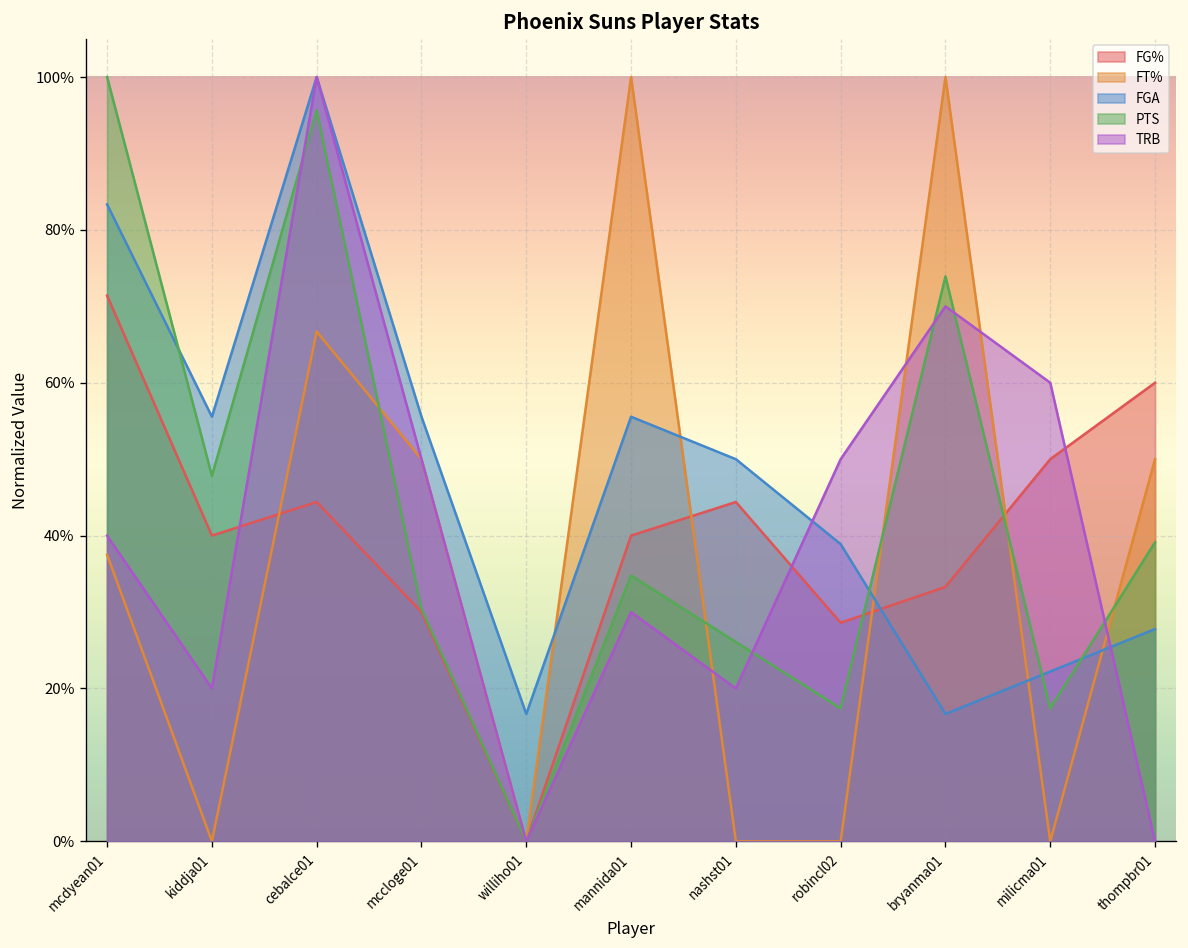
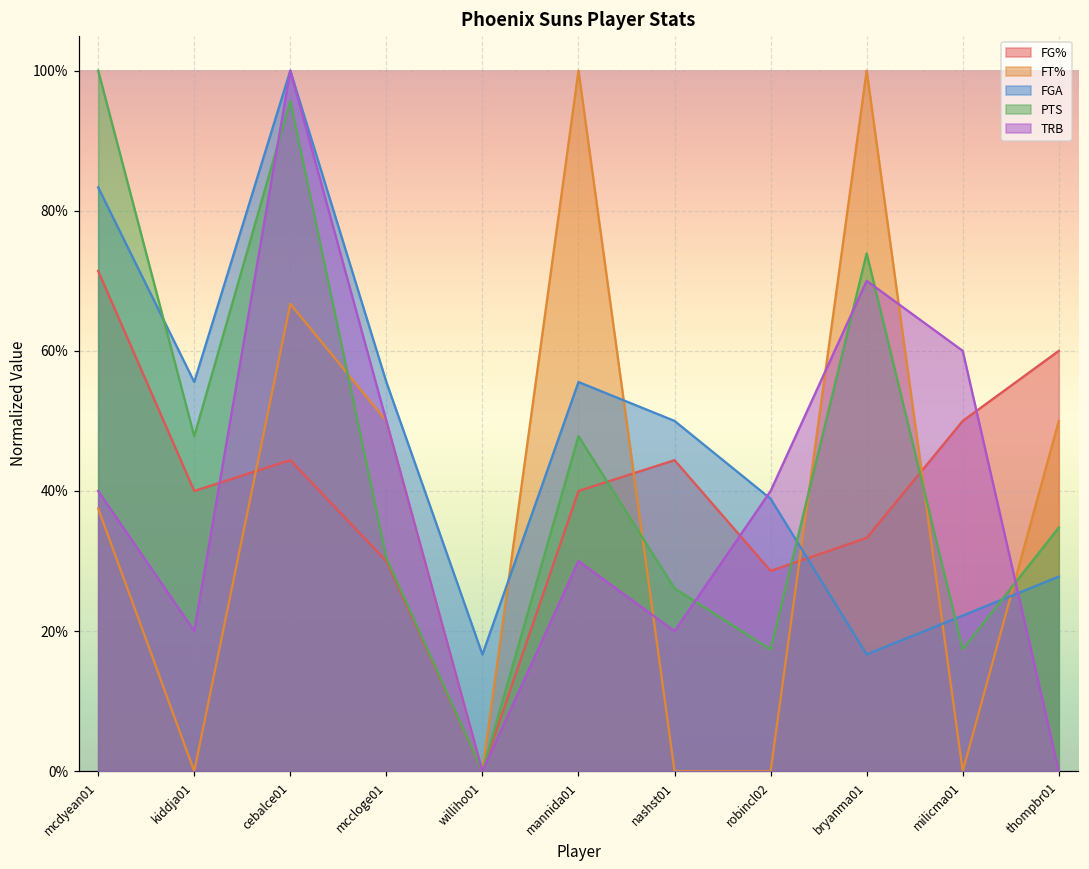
  {
    "FGA": {
      "mcdyean01": "83%",
      "kiddja01": "56%",
      "mccloge01": "56%",
      "williho01": "17%",
      "mannida01": "56%",
      "nashst01": "50%",
      "robincl02": "39%",
      "bryanma01": "17%",
      "milicma01": "22%",
      "thompbr01": "28%"
    },
    "PTS": {
      "mcdyean01": "100%",
      "kiddja01": "48%",
      "cebalce01": "96%",
      "mccloge01": "30%",
-     "mannida01": "35%",
+     "mannida01": "48%",
      "nashst01": "26%",
      "robincl02": "17%",
      "bryanma01": "74%",
      "milicma01": "17%",
-     "thompbr01": "39%"
+     "thompbr01": "35%"
    },
    "TRB": {
      "mcdyean01": "40%",
      "kiddja01": "20%",
      "mannida01": "30%",
      "nashst01": "20%",
-     "robincl02": "50%",
+     "robincl02": "40%",
      "bryanma01": "70%",
      "milicma01": "60%",
      "thompbr01": "0%"
    }
  }
